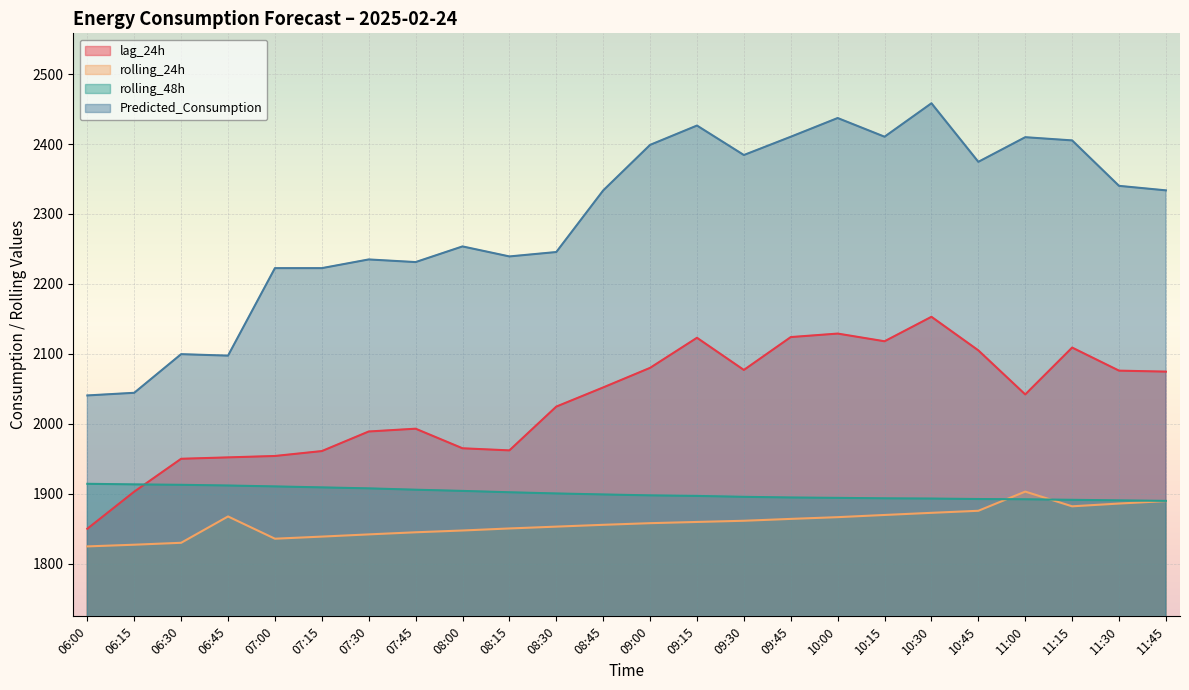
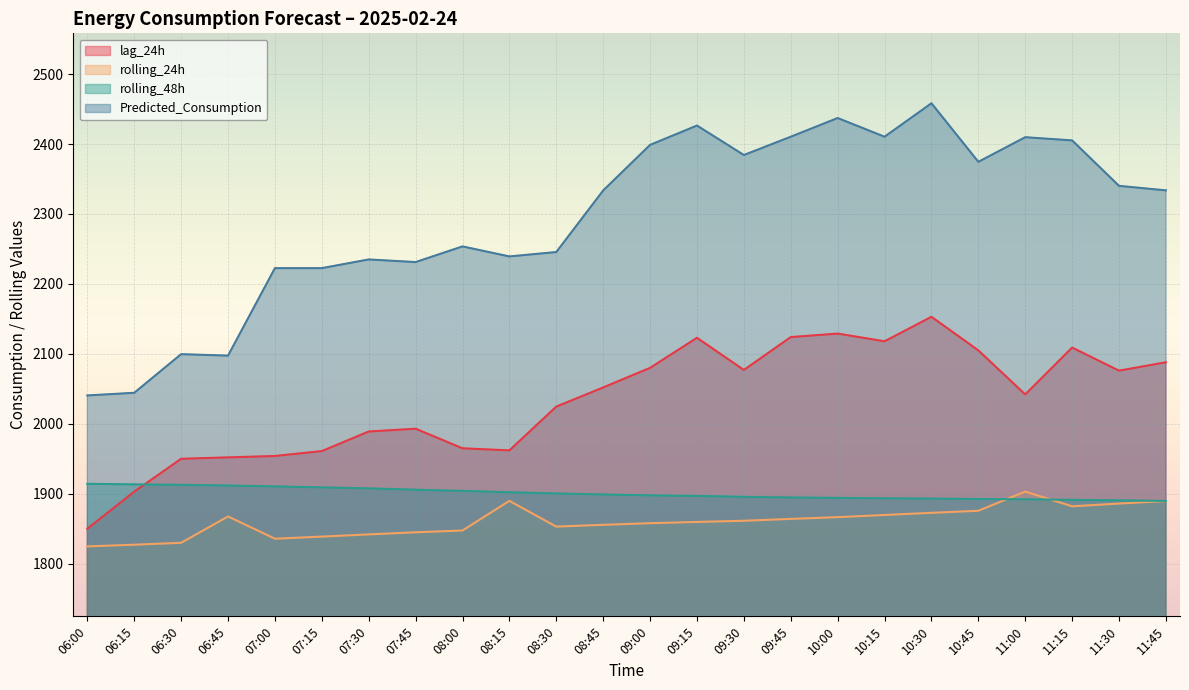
  {
    "lag_24h": {
      "06:00": 1850,
      "06:15": 1900,
      "06:30": 1950,
      "06:45": 1950,
      "07:00": 1950,
      "07:15": 1960,
      "07:30": 1990,
      "07:45": 1990,
      "08:00": 1970,
      "08:15": 1960,
      "08:30": 2020,
      "08:45": 2050,
      "09:00": 2080,
      "09:15": 2120,
      "09:30": 2080,
      "09:45": 2120,
      "10:00": 2130,
      "10:15": 2120,
      "10:30": 2150,
      "10:45": 2110,
      "11:00": 2040,
      "11:15": 2110,
      "11:30": 2080,
-     "11:45": 2070
+     "11:45": 2090
    },
    "rolling_24h": {
      "06:00": 1820,
      "06:15": 1830,
      "06:30": 1830,
      "06:45": 1870,
      "07:00": 1840,
      "07:15": 1840,
      "07:30": 1840,
      "07:45": 1840,
      "08:00": 1850,
-     "08:15": 1850,
+     "08:15": 1890,
      "08:30": 1850,
      "08:45": 1860,
      "09:00": 1860,
      "09:15": 1860,
      "09:30": 1860,
      "09:45": 1860,
      "10:00": 1870,
      "10:15": 1870,
      "10:30": 1870,
      "10:45": 1880,
      "11:00": 1900,
      "11:15": 1880,
      "11:30": 1890
    }
  }
